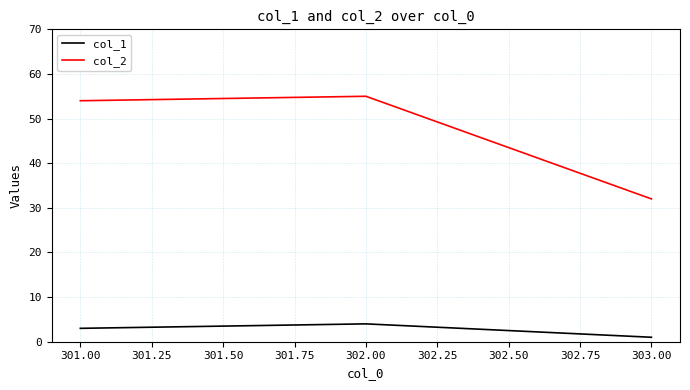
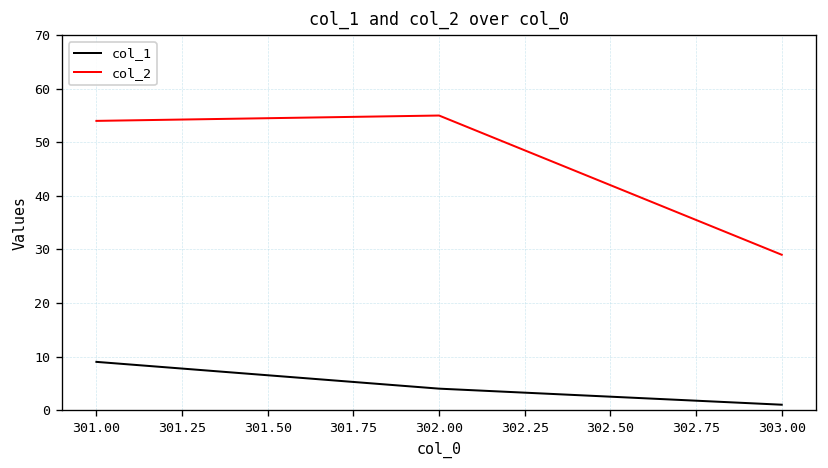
  {
    "col_1": {
-     "301.00": 3,
+     "301.00": 9,
      "302.00": 4,
      "303.00": 1
    },
    "col_2": {
      "301.00": 54,
      "302.00": 55,
-     "303.00": 32
+     "303.00": 29
    }
  }
